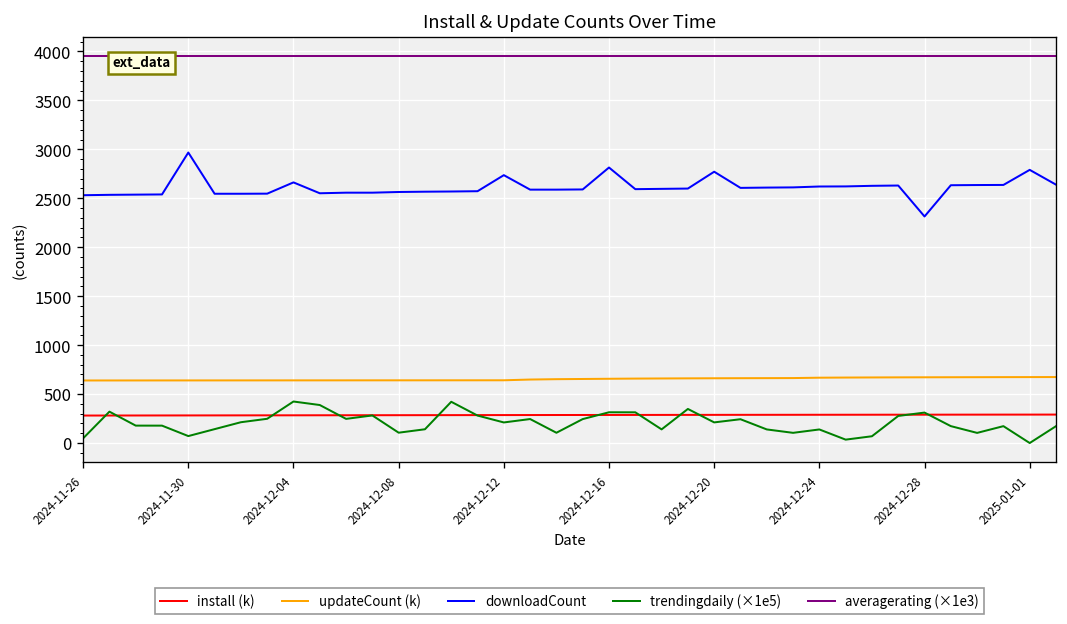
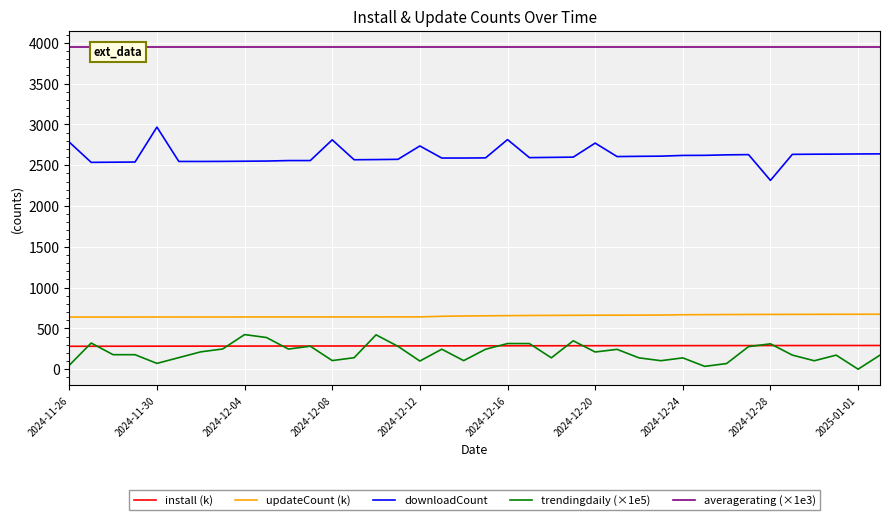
  {
    "install (k)": {
      "2024-11-26": 300,
      "2024-11-30": 300,
      "2024-12-04": 300,
      "2024-12-08": 300,
      "2024-12-12": 300,
      "2024-12-20": 300,
      "2024-12-24": 300,
      "2025-01-01": 300
    },
    "updateCount (k)": {
      "2024-11-26": 600,
      "2024-11-30": 600,
      "2024-12-04": 600,
      "2024-12-08": 600,
      "2024-12-12": 600,
      "2024-12-16": 700,
      "2024-12-20": 700,
      "2024-12-24": 700,
      "2024-12-28": 700,
      "2025-01-01": 700
    },
    "downloadCount": {
-     "2024-11-26": 2500,
+     "2024-11-26": 2800,
      "2024-11-30": 3000,
-     "2024-12-04": 2700,
-     "2024-12-08": 2600,
+     "2024-12-04": 2500,
+     "2024-12-08": 2800,
      "2024-12-12": 2700,
      "2024-12-16": 2800,
      "2024-12-20": 2800,
      "2024-12-24": 2600,
      "2024-12-28": 2300,
-     "2025-01-01": 2800
+     "2025-01-01": 2600
    },
    "trendingdaily (×1e5)": {
      "2024-11-26": 0,
      "2024-11-30": 100,
      "2024-12-04": 400,
      "2024-12-08": 100,
-     "2024-12-12": 200,
+     "2024-12-12": 100,
      "2024-12-20": 200,
      "2024-12-24": 100,
      "2025-01-01": 0
    },
    "averagerating (×1e3)": {
      "2024-11-26": 4000,
      "2024-11-30": 4000,
      "2024-12-04": 4000,
      "2024-12-08": 4000,
      "2024-12-12": 4000,
      "2024-12-16": 4000,
      "2024-12-20": 4000,
      "2024-12-24": 4000,
      "2024-12-28": 4000,
      "2025-01-01": 4000
    }
  }
